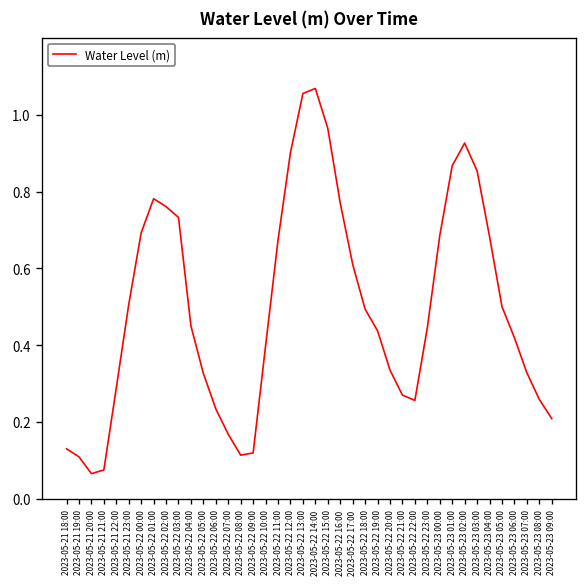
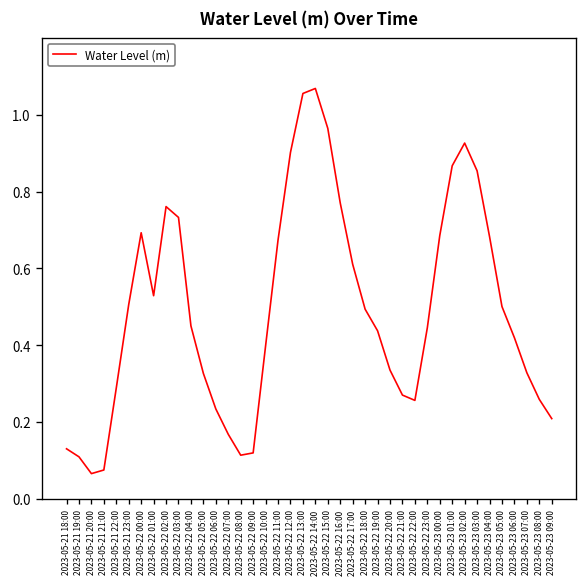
  {
    "2023-05-21 18:00": 0.13,
    "2023-05-21 19:00": 0.11,
    "2023-05-21 20:00": 0.07,
    "2023-05-21 21:00": 0.07,
    "2023-05-21 22:00": 0.29,
    "2023-05-21 23:00": 0.51,
    "2023-05-22 00:00": 0.69,
-   "2023-05-22 01:00": 0.78,
+   "2023-05-22 01:00": 0.53,
    "2023-05-22 02:00": 0.76,
    "2023-05-22 03:00": 0.73,
    "2023-05-22 04:00": 0.45,
    "2023-05-22 05:00": 0.33,
    "2023-05-22 06:00": 0.23,
    "2023-05-22 07:00": 0.17,
    "2023-05-22 08:00": 0.11,
    "2023-05-22 09:00": 0.12,
    "2023-05-22 10:00": 0.40,
    "2023-05-22 11:00": 0.67,
    "2023-05-22 12:00": 0.90,
    "2023-05-22 13:00": 1.06,
    "2023-05-22 14:00": 1.07,
    "2023-05-22 15:00": 0.96,
    "2023-05-22 16:00": 0.77,
    "2023-05-22 17:00": 0.61,
    "2023-05-22 18:00": 0.49,
    "2023-05-22 19:00": 0.44,
    "2023-05-22 20:00": 0.33,
    "2023-05-22 21:00": 0.27,
    "2023-05-22 22:00": 0.26,
    "2023-05-22 23:00": 0.45,
    "2023-05-23 00:00": 0.69,
    "2023-05-23 01:00": 0.87,
    "2023-05-23 02:00": 0.93,
    "2023-05-23 03:00": 0.85,
    "2023-05-23 04:00": 0.68,
    "2023-05-23 05:00": 0.50,
    "2023-05-23 06:00": 0.42,
    "2023-05-23 07:00": 0.33,
    "2023-05-23 08:00": 0.26,
    "2023-05-23 09:00": 0.21
  }
